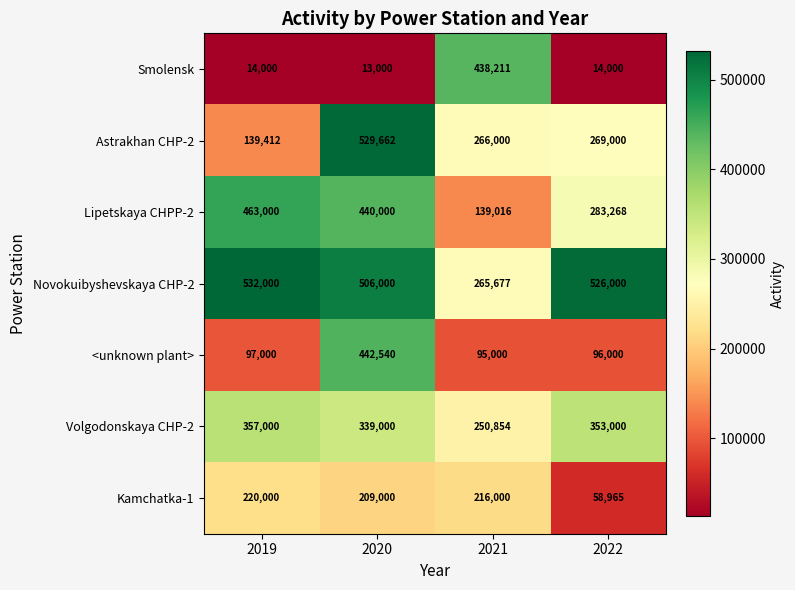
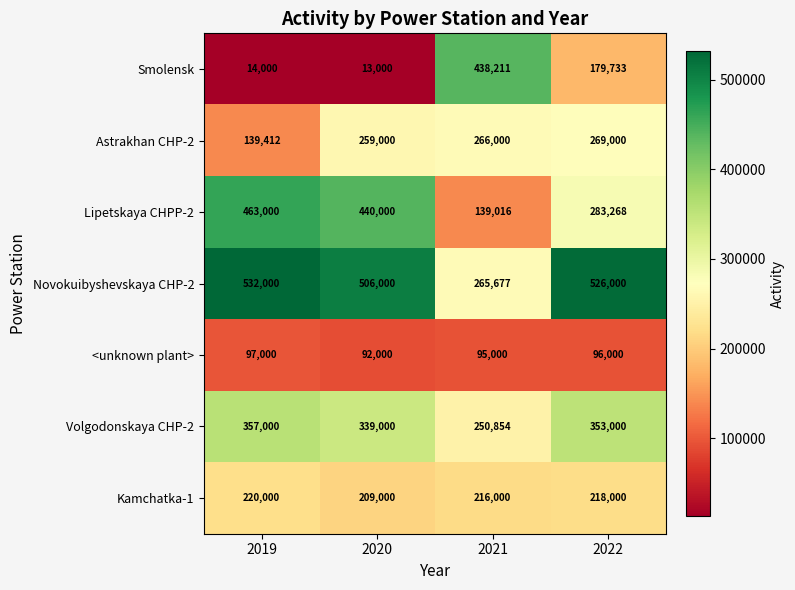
  {
    "Smolensk": {
      "2019": "14,000",
      "2020": "13,000",
      "2021": "438,211",
-     "2022": "14,000"
+     "2022": "179,733"
    },
    "Astrakhan CHP-2": {
      "2019": "139,412",
-     "2020": "529,662",
+     "2020": "259,000",
      "2021": "266,000",
      "2022": "269,000"
    },
    "Lipetskaya CHPP-2": {
      "2019": "463,000",
      "2020": "440,000",
      "2021": "139,016",
      "2022": "283,268"
    },
    "Novokuibyshevskaya CHP-2": {
      "2019": "532,000",
      "2020": "506,000",
      "2021": "265,677",
      "2022": "526,000"
    },
    "<unknown plant>": {
      "2019": "97,000",
-     "2020": "442,540",
+     "2020": "92,000",
      "2021": "95,000",
      "2022": "96,000"
    },
    "Volgodonskaya CHP-2": {
      "2019": "357,000",
      "2020": "339,000",
      "2021": "250,854",
      "2022": "353,000"
    },
    "Kamchatka-1": {
      "2019": "220,000",
      "2020": "209,000",
      "2021": "216,000",
-     "2022": "58,965"
+     "2022": "218,000"
    }
  }
